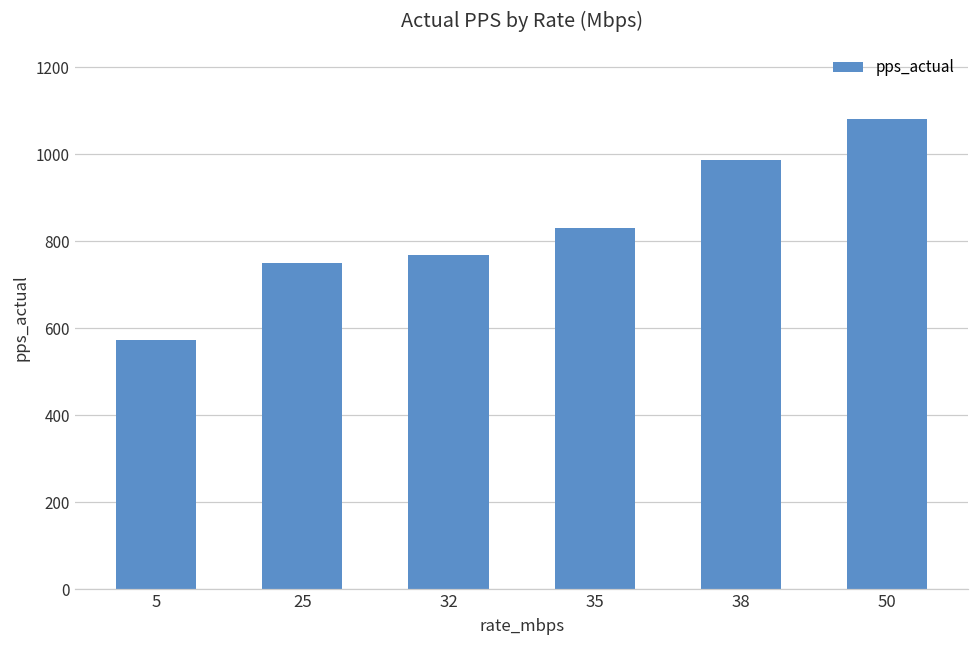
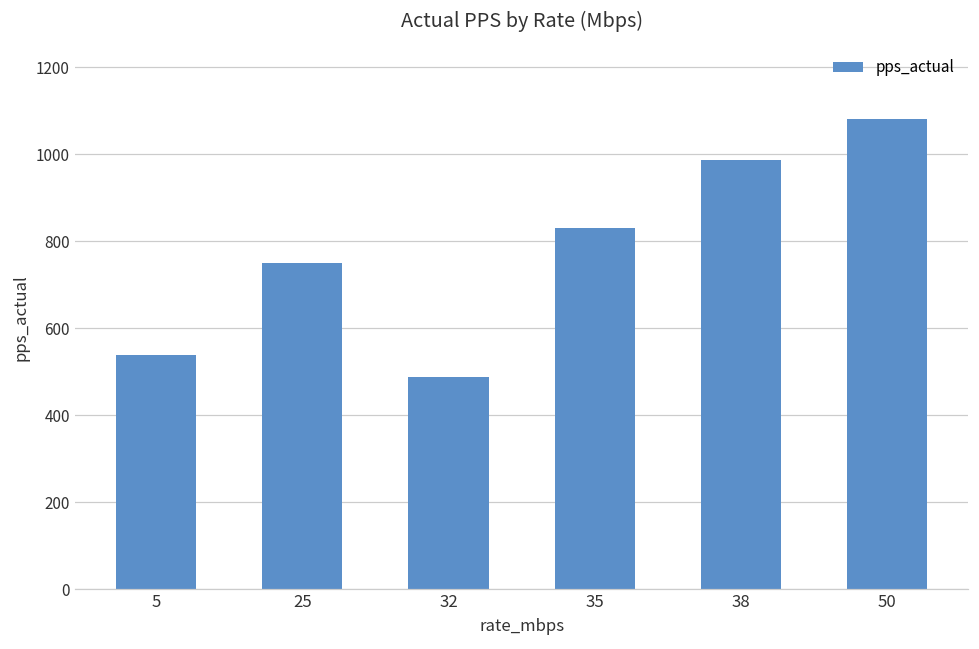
  {
-   "5": 570,
+   "5": 540,
    "25": 750,
-   "32": 770,
+   "32": 490,
    "35": 830,
    "38": 990,
    "50": 1080
  }
